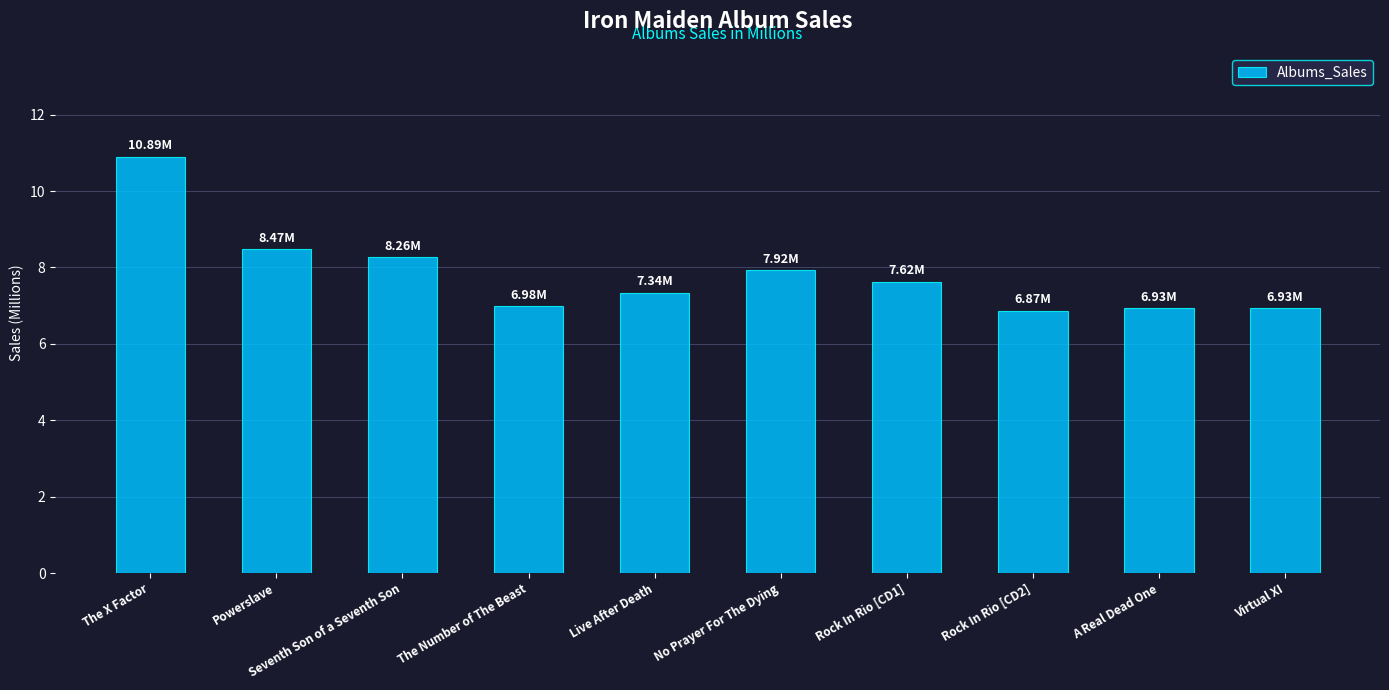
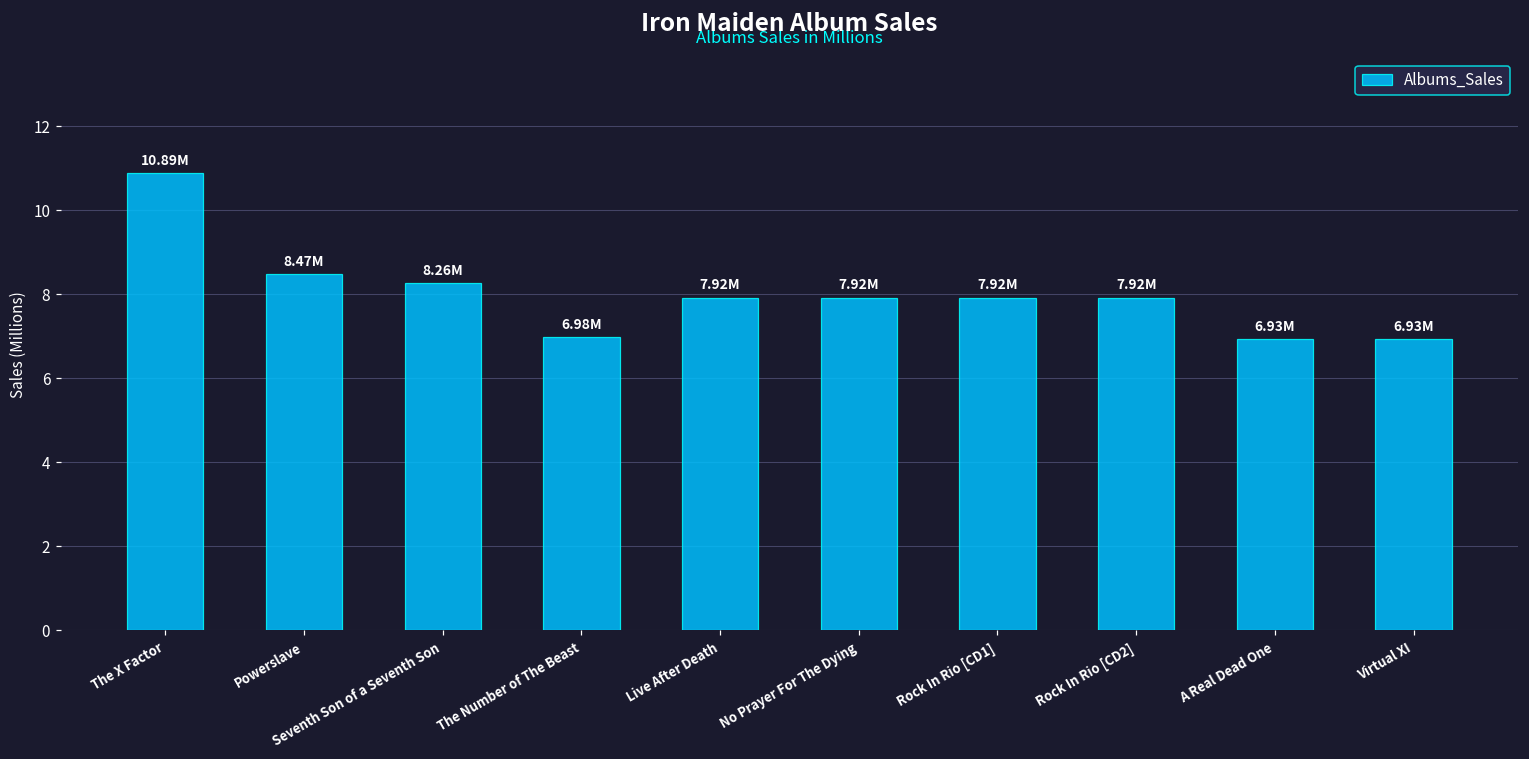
  {
    "The X Factor": "10.89M",
    "Powerslave": "8.47M",
    "Seventh Son of a Seventh Son": "8.26M",
    "The Number of The Beast": "6.98M",
-   "Live After Death": "7.34M",
+   "Live After Death": "7.92M",
    "No Prayer For The Dying": "7.92M",
-   "Rock In Rio [CD1]": "7.62M",
-   "Rock In Rio [CD2]": "6.87M",
+   "Rock In Rio [CD1]": "7.92M",
+   "Rock In Rio [CD2]": "7.92M",
    "A Real Dead One": "6.93M",
    "Virtual XI": "6.93M"
  }
